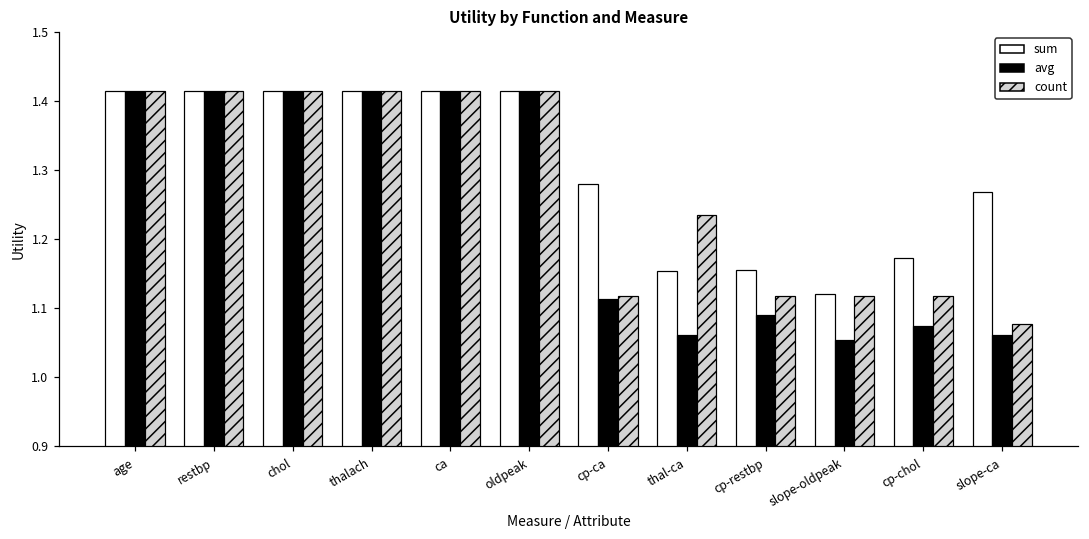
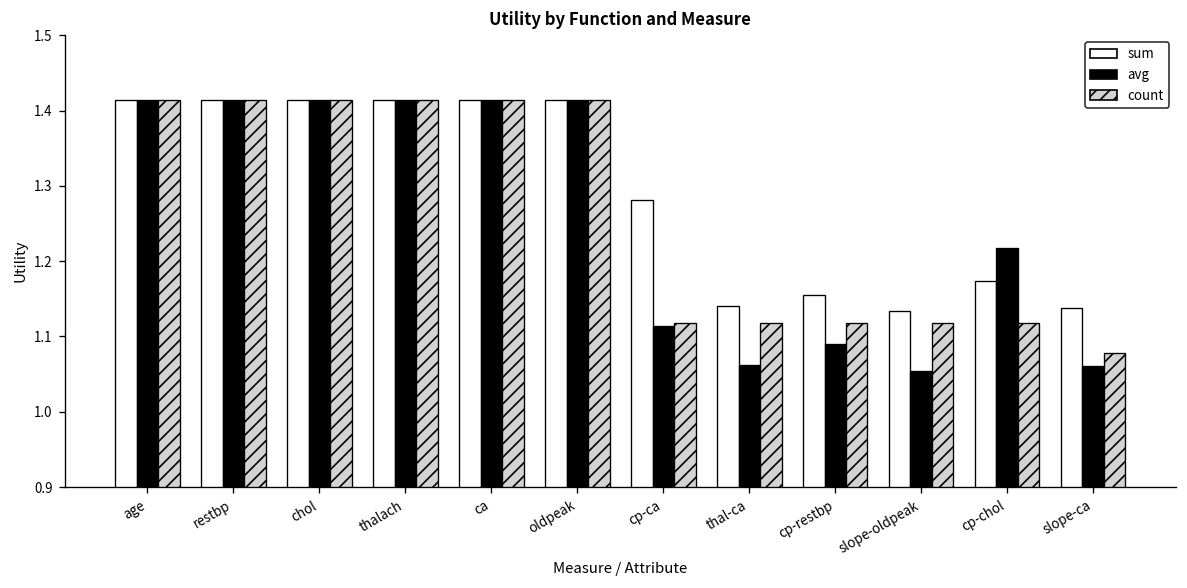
  {
    "sum": {
      "age": 1.41,
      "restbp": 1.41,
      "chol": 1.41,
      "thalach": 1.41,
      "ca": 1.41,
      "oldpeak": 1.41,
      "cp-ca": 1.28,
-     "thal-ca": 1.15,
+     "thal-ca": 1.14,
      "cp-restbp": 1.16,
-     "slope-oldpeak": 1.12,
+     "slope-oldpeak": 1.13,
      "cp-chol": 1.17,
-     "slope-ca": 1.27
+     "slope-ca": 1.14
    },
    "avg": {
      "age": 1.41,
      "restbp": 1.41,
      "chol": 1.41,
      "thalach": 1.41,
      "ca": 1.41,
      "oldpeak": 1.41,
      "cp-ca": 1.11,
      "thal-ca": 1.06,
      "cp-restbp": 1.09,
      "slope-oldpeak": 1.05,
-     "cp-chol": 1.07,
+     "cp-chol": 1.22,
      "slope-ca": 1.06
    },
    "count": {
      "age": 1.41,
      "restbp": 1.41,
      "chol": 1.41,
      "thalach": 1.41,
      "ca": 1.41,
      "oldpeak": 1.41,
      "cp-ca": 1.12,
-     "thal-ca": 1.24,
+     "thal-ca": 1.12,
      "cp-restbp": 1.12,
      "slope-oldpeak": 1.12,
      "cp-chol": 1.12,
      "slope-ca": 1.08
    }
  }
